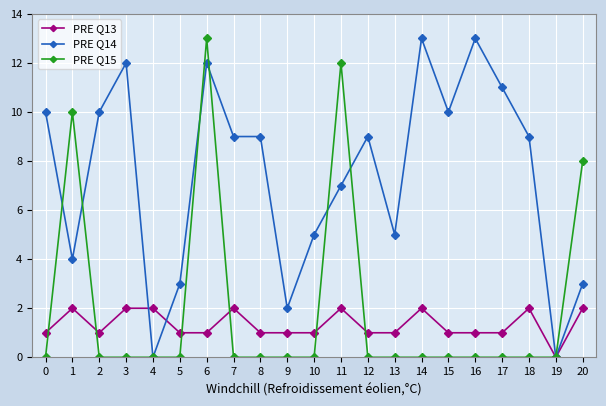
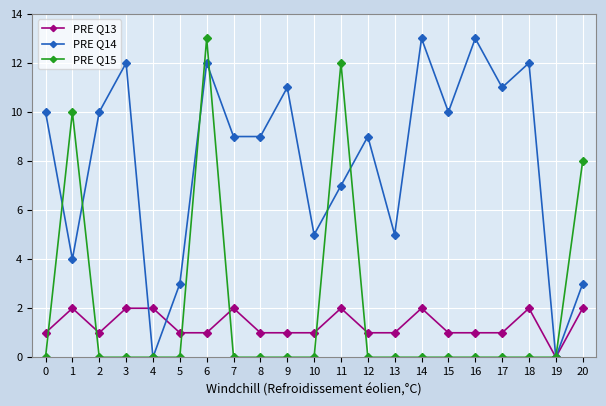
  {
    "PRE Q13": {
      "0": 1,
      "1": 2,
      "2": 1,
      "3": 2,
      "4": 2,
      "5": 1,
      "6": 1,
      "7": 2,
      "8": 1,
      "9": 1,
      "10": 1,
      "11": 2,
      "12": 1,
      "13": 1,
      "14": 2,
      "15": 1,
      "16": 1,
      "17": 1,
      "18": 2,
      "20": 2
    },
    "PRE Q14": {
      "0": 10,
      "1": 4,
      "2": 10,
      "3": 12,
      "5": 3,
      "6": 12,
      "7": 9,
      "8": 9,
-     "9": 2,
+     "9": 11,
      "10": 5,
      "11": 7,
      "12": 9,
      "13": 5,
      "14": 13,
      "15": 10,
      "16": 13,
      "17": 11,
-     "18": 9,
+     "18": 12,
      "20": 3
    },
    "PRE Q15": {
      "0": 0,
      "1": 10,
      "2": 0,
      "3": 0,
      "5": 0,
      "6": 13,
      "7": 0,
      "8": 0,
      "9": 0,
      "10": 0,
      "11": 12,
      "12": 0,
      "13": 0,
      "14": 0,
      "15": 0,
      "16": 0,
      "17": 0,
      "18": 0,
      "20": 8
    }
  }
